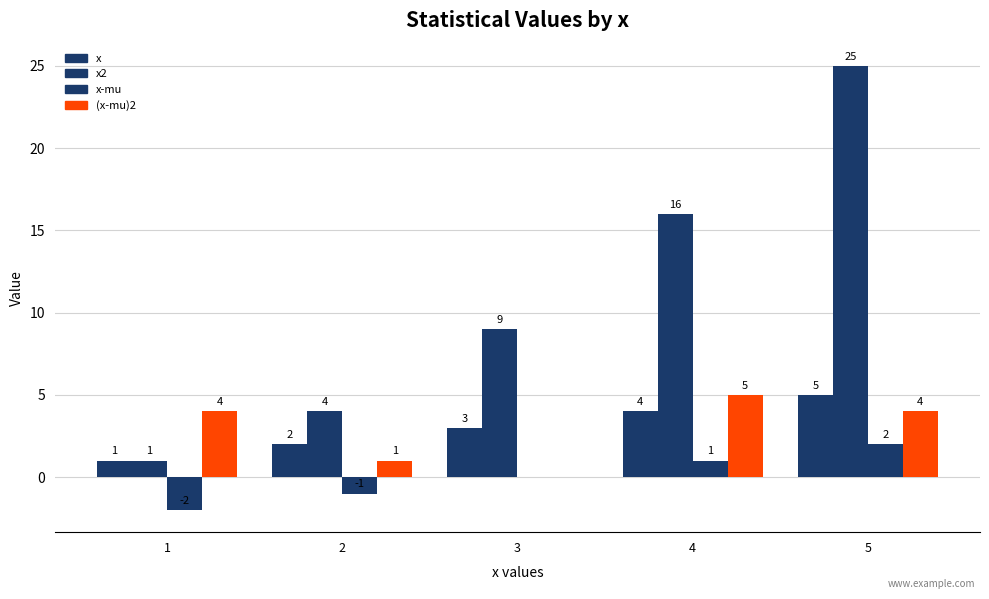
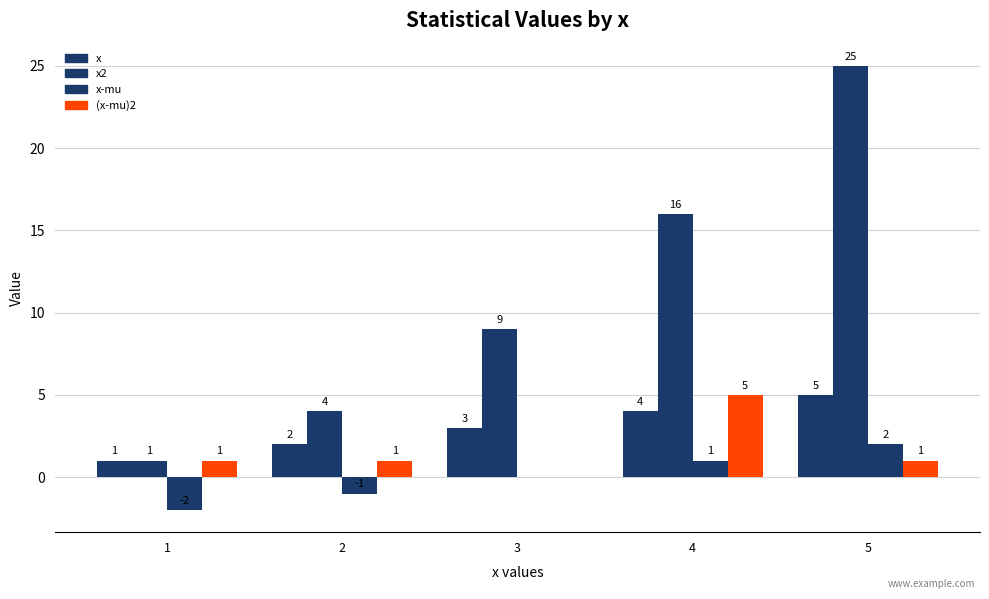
  {
    "(x-mu)2": {
-     "1": 4,
+     "1": 1,
      "2": 1,
      "4": 5,
-     "5": 4
+     "5": 1
    }
  }
